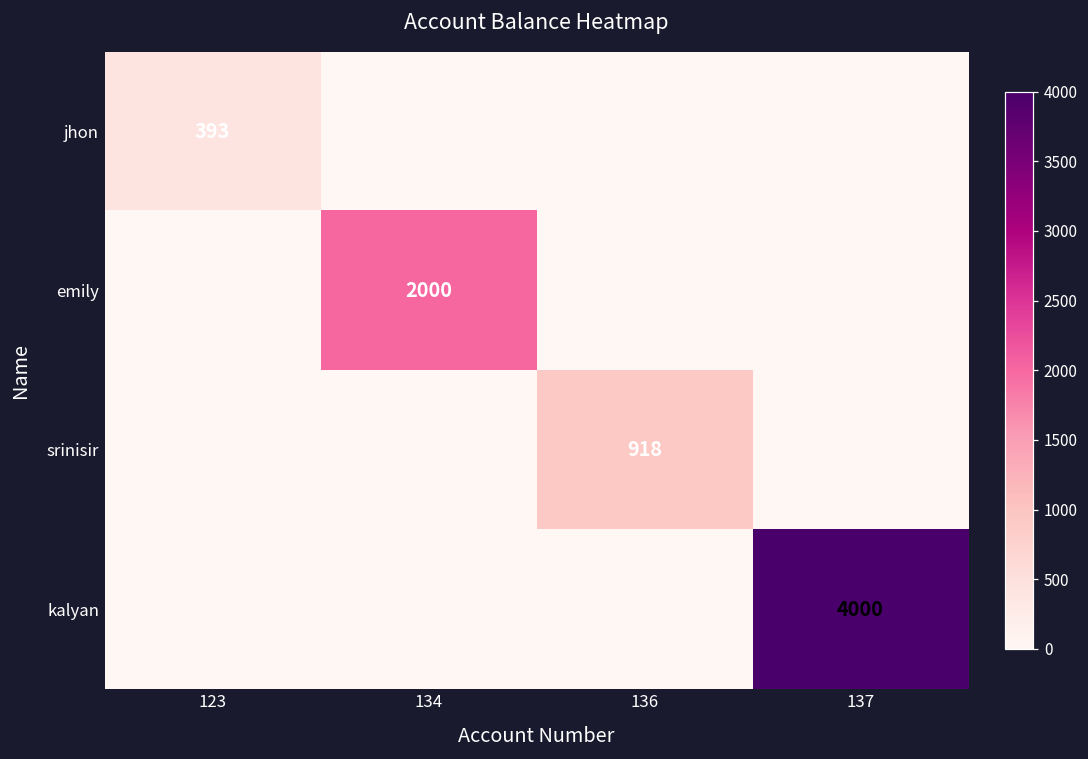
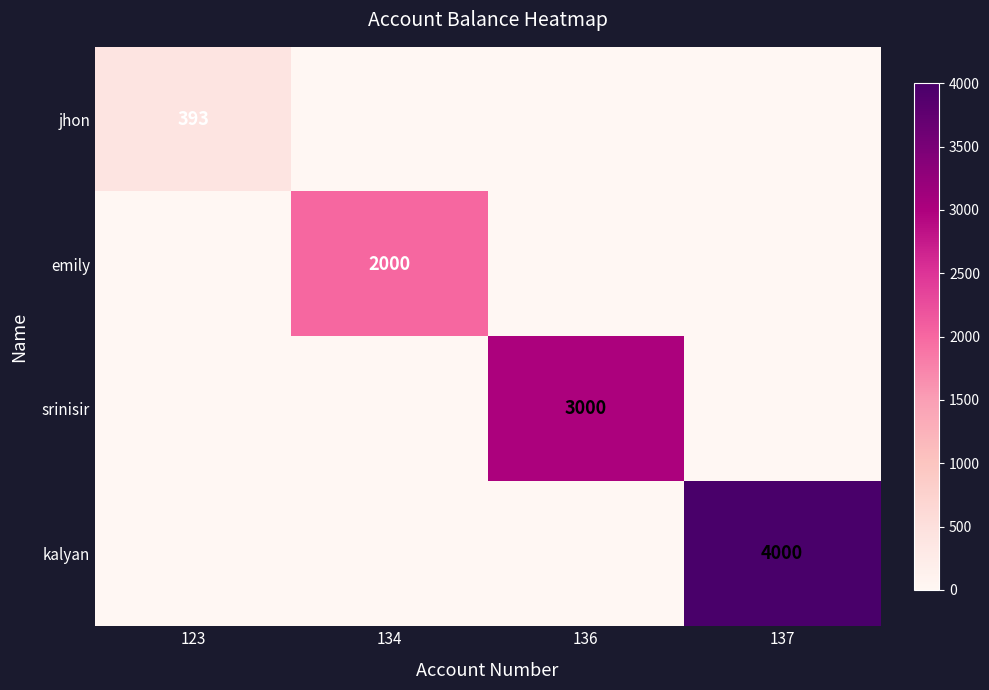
  {
    "emily": {
      "134": 2000
    },
    "srinisir": {
-     "136": 918
+     "136": 3000
    },
    "kalyan": {
      "137": 4000
    }
  }
